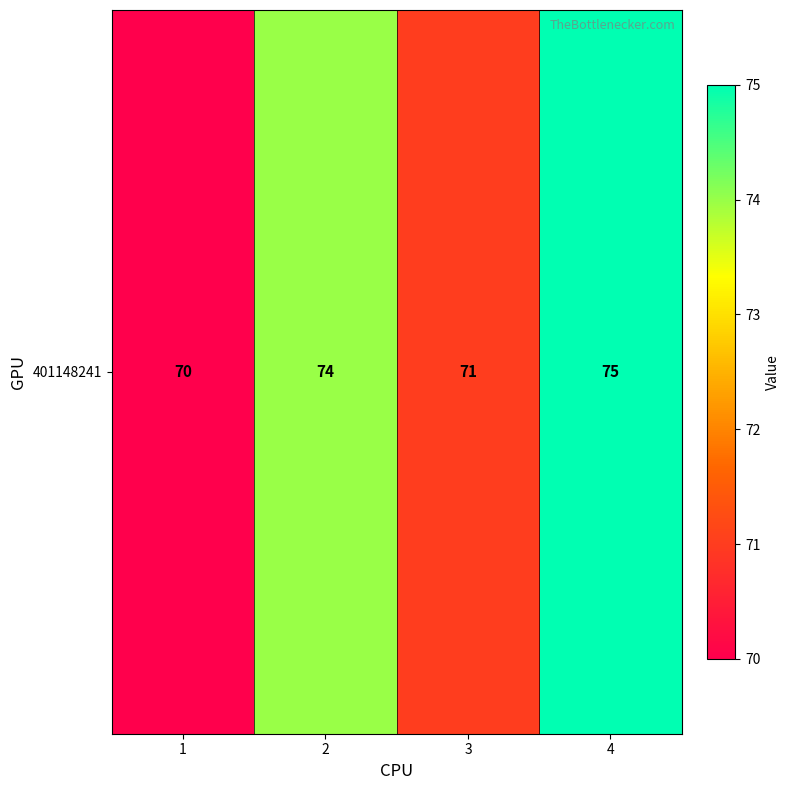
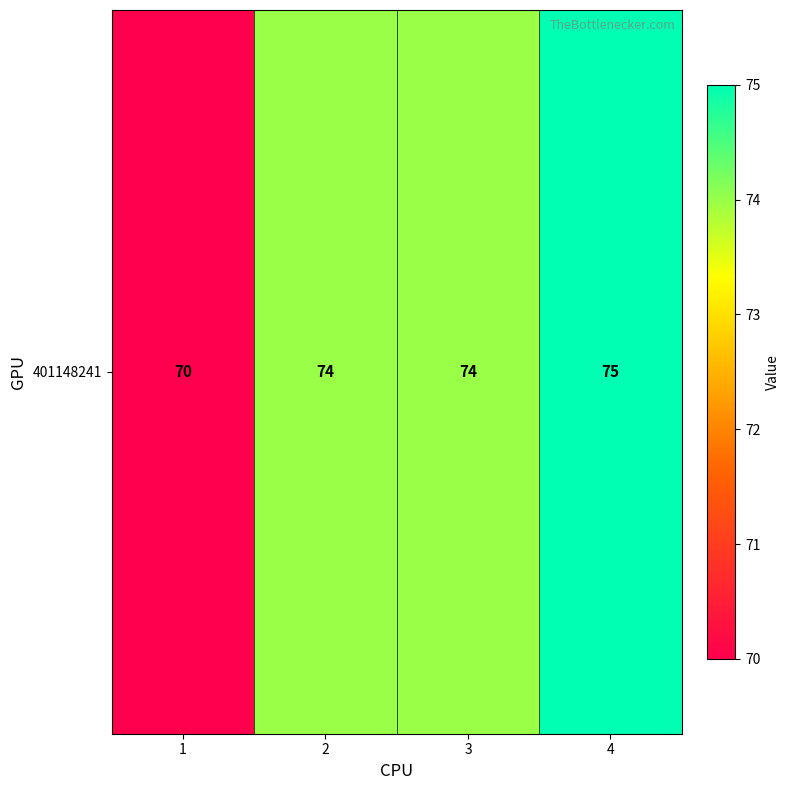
  {
    "401148241": {
      "1": 70,
      "2": 74,
-     "3": 71,
+     "3": 74,
      "4": 75
    }
  }
